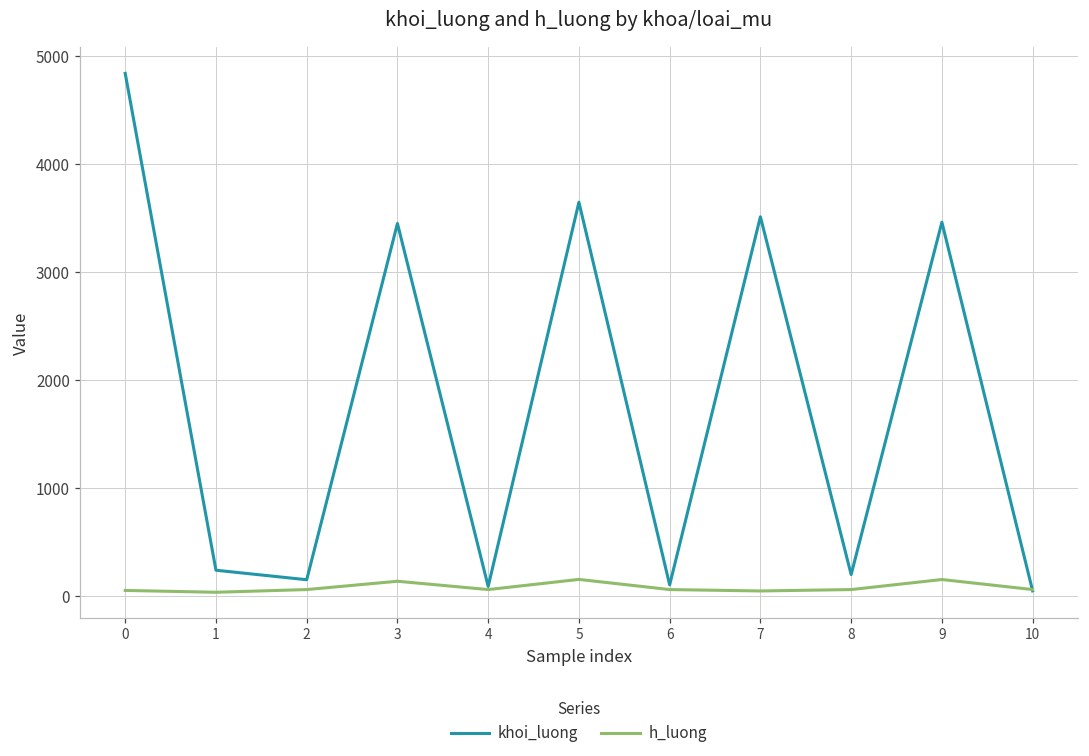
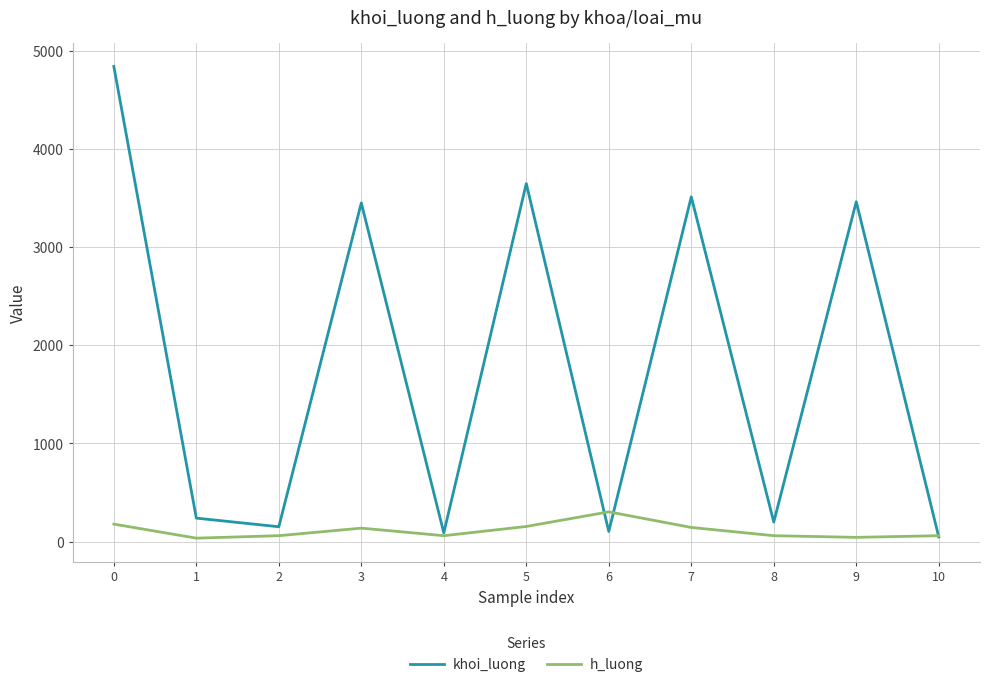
  {
    "khoi_luong": {
      "0": 4800,
      "1": 200,
      "2": 200,
      "3": 3500,
      "4": 100,
      "5": 3600,
      "6": 100,
      "7": 3500,
      "8": 200,
      "9": 3500
    },
    "h_luong": {
-     "0": 100,
+     "0": 200,
      "1": 0,
      "2": 100,
      "3": 100,
      "4": 100,
      "5": 200,
-     "6": 100,
-     "7": 0,
+     "6": 300,
+     "7": 100,
      "8": 100,
-     "9": 200
+     "9": 0
    }
  }
